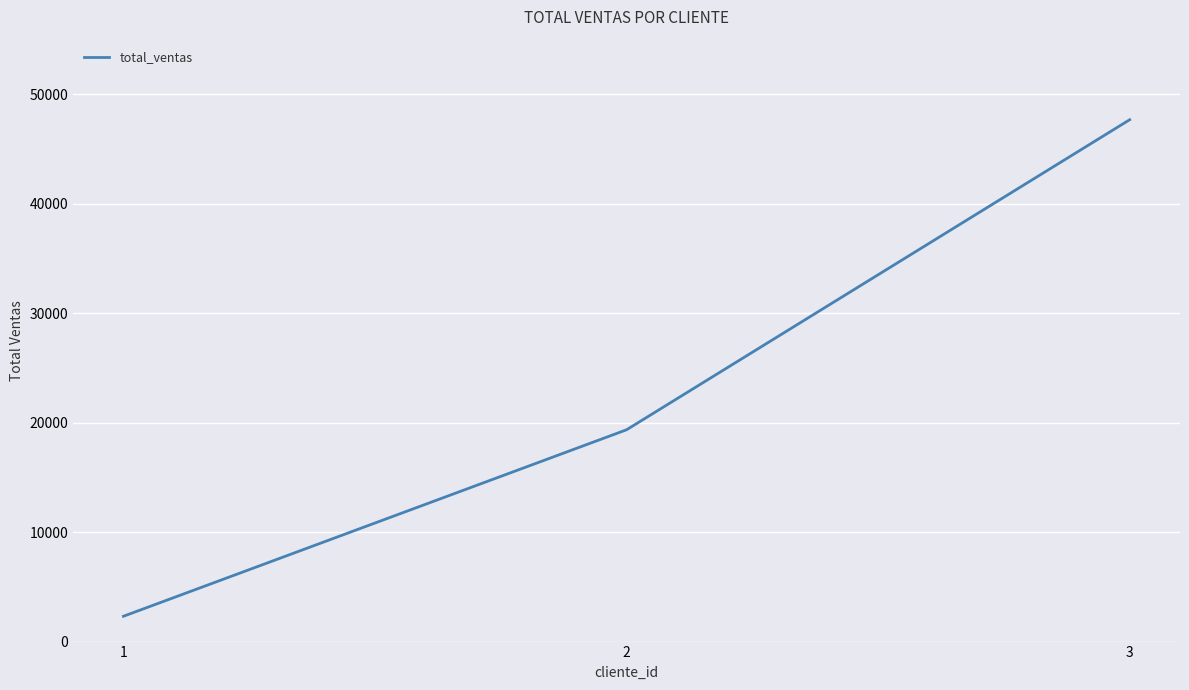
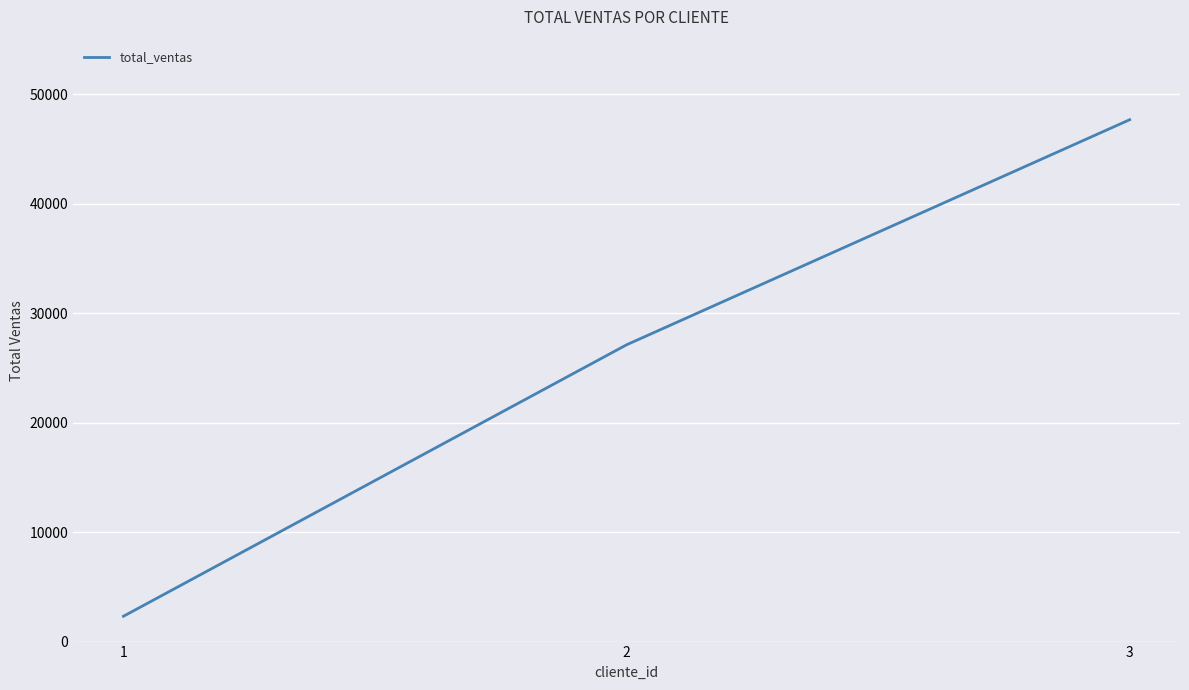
  {
    "1": 2300,
-   "2": 19400,
+   "2": 27100,
    "3": 47700
  }
